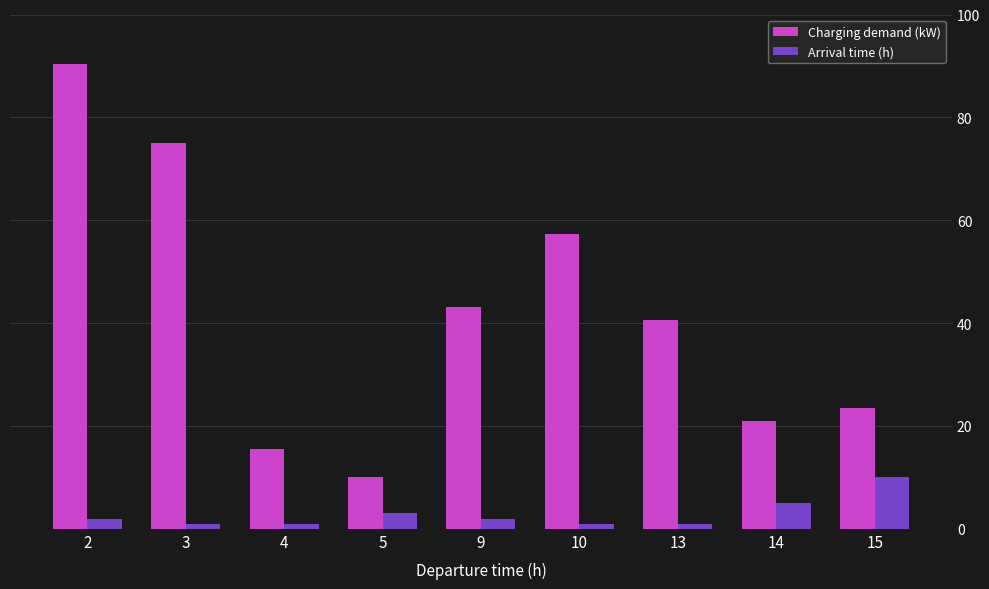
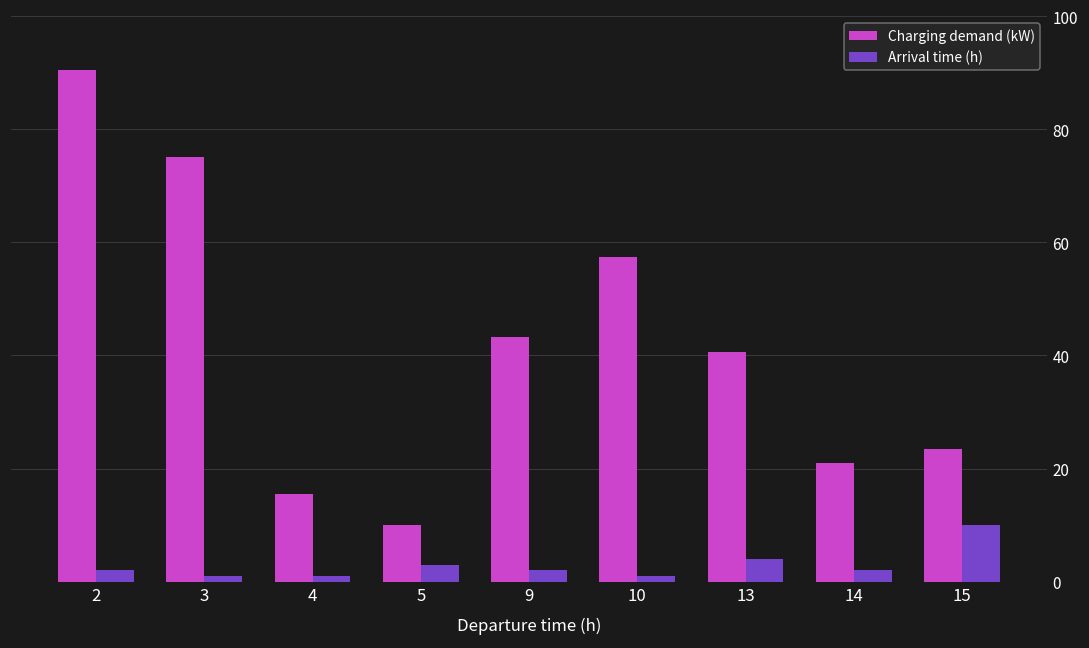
  {
    "Charging demand (kW)": {
      "2": 90,
      "3": 75,
      "4": 16,
      "5": 10,
      "9": 43,
      "10": 57,
      "13": 41,
      "14": 21,
      "15": 23
    },
    "Arrival time (h)": {
      "2": 2,
      "3": 1,
      "4": 1,
      "5": 3,
      "9": 2,
      "10": 1,
-     "13": 1,
-     "14": 5,
+     "13": 4,
+     "14": 2,
      "15": 10
    }
  }
